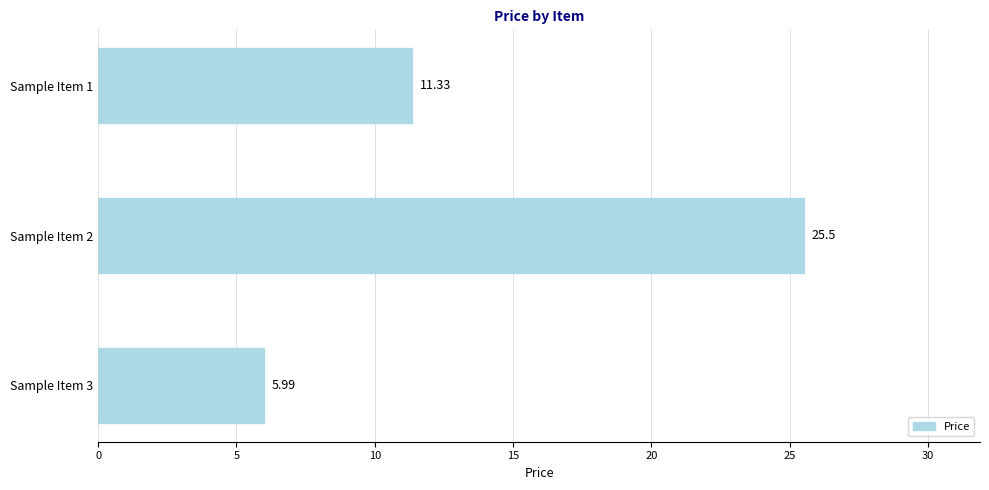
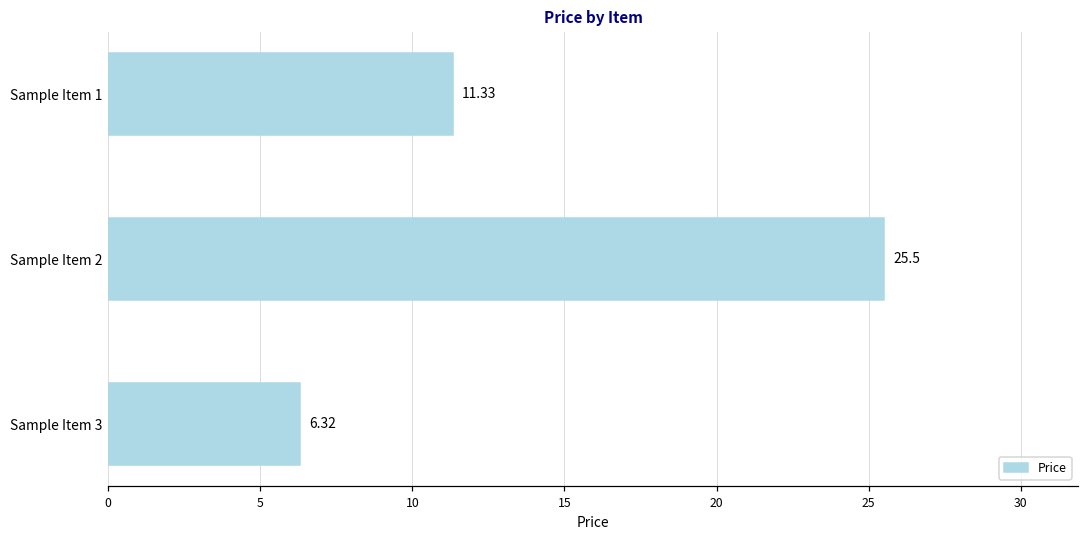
  {
    "Sample Item 1": 11.33,
    "Sample Item 2": 25.5,
-   "Sample Item 3": 5.99
+   "Sample Item 3": 6.32
  }
